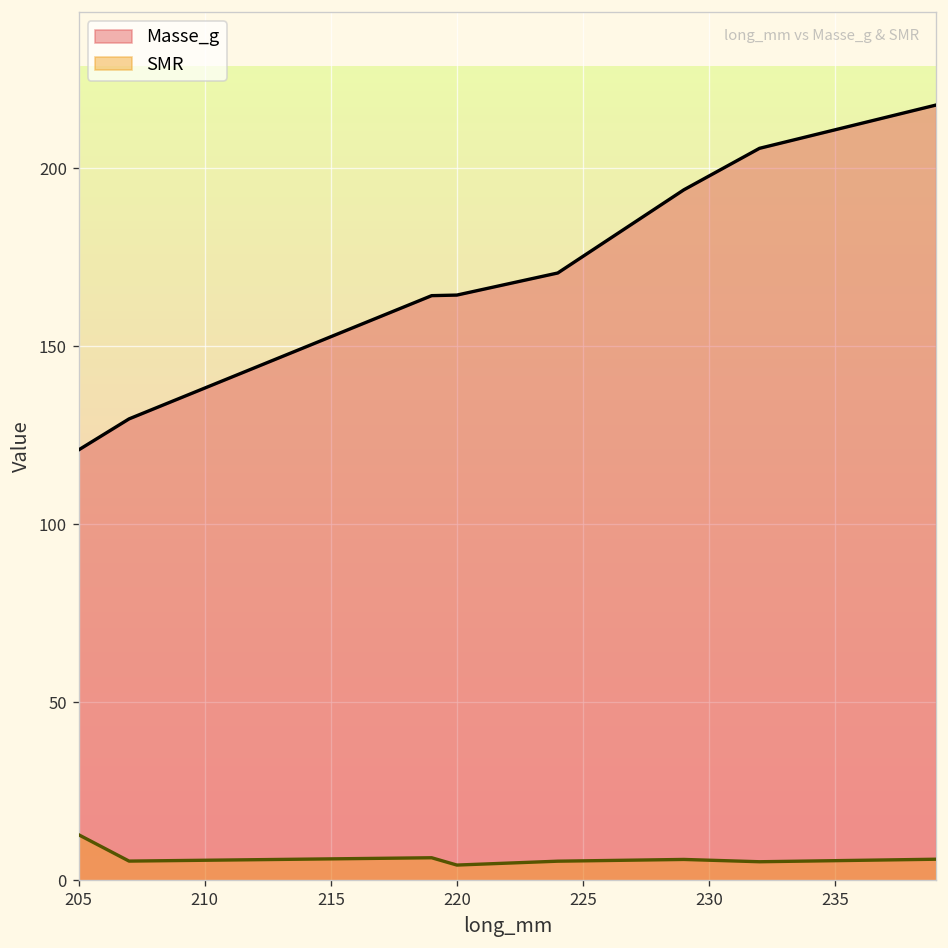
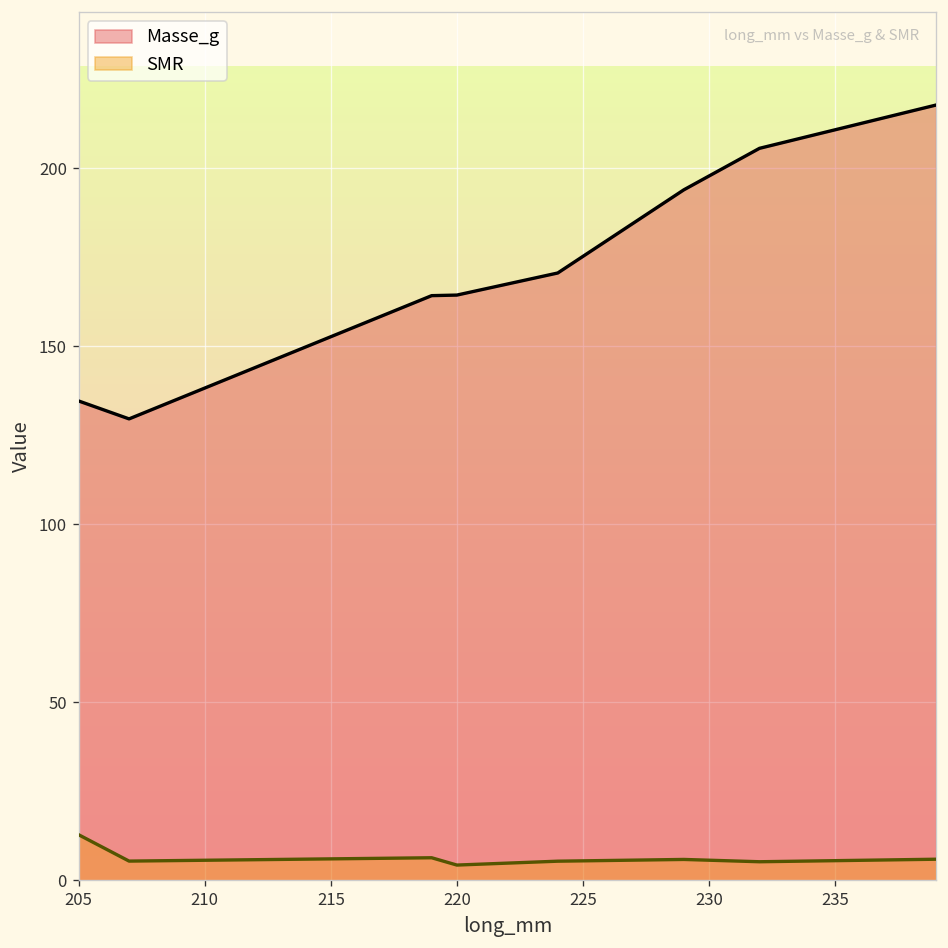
  {
    "Masse_g": {
-     "205": 121,
+     "205": 135,
      "220": 164
    },
    "SMR": {
      "205": 13,
      "220": 4
    }
  }
